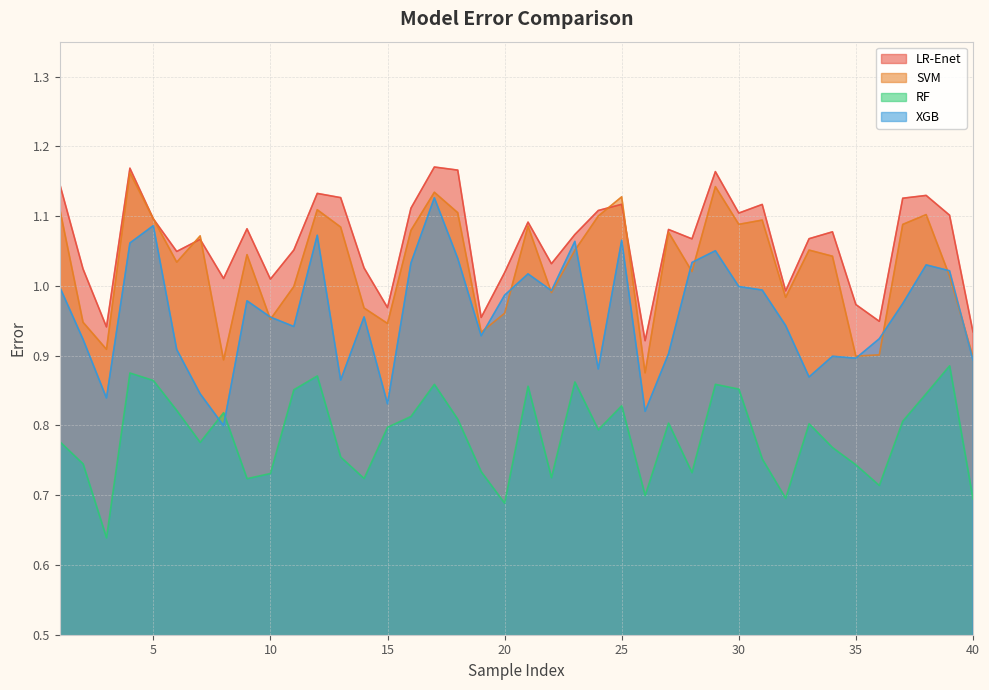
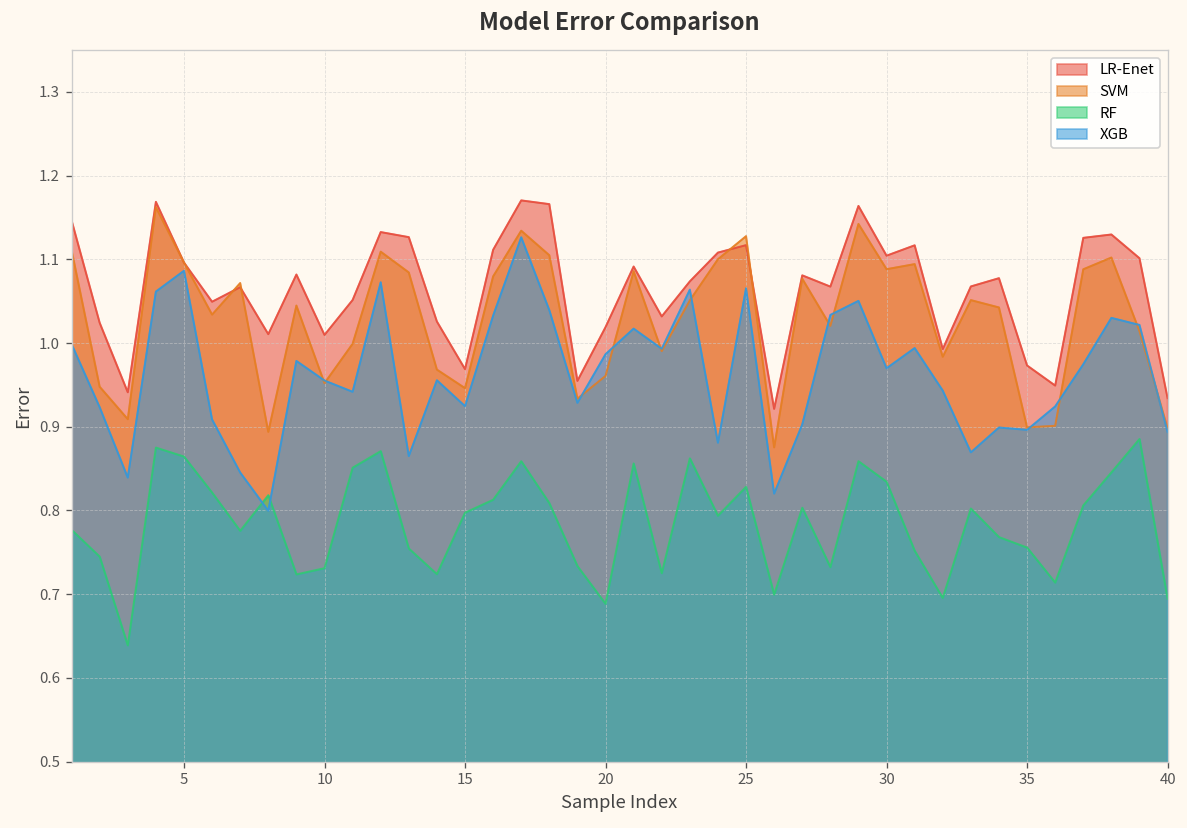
  {
    "RF": {
      "5": 0.86,
      "10": 0.73,
      "15": 0.80,
      "20": 0.69,
      "25": 0.83,
-     "30": 0.85,
-     "35": 0.74,
+     "30": 0.83,
+     "35": 0.76,
      "40": 0.69
    },
    "XGB": {
      "5": 1.09,
-     "15": 0.83,
+     "15": 0.92,
      "20": 0.99,
      "25": 1.07,
-     "30": 1.00,
+     "30": 0.97,
      "40": 0.89
    }
  }
